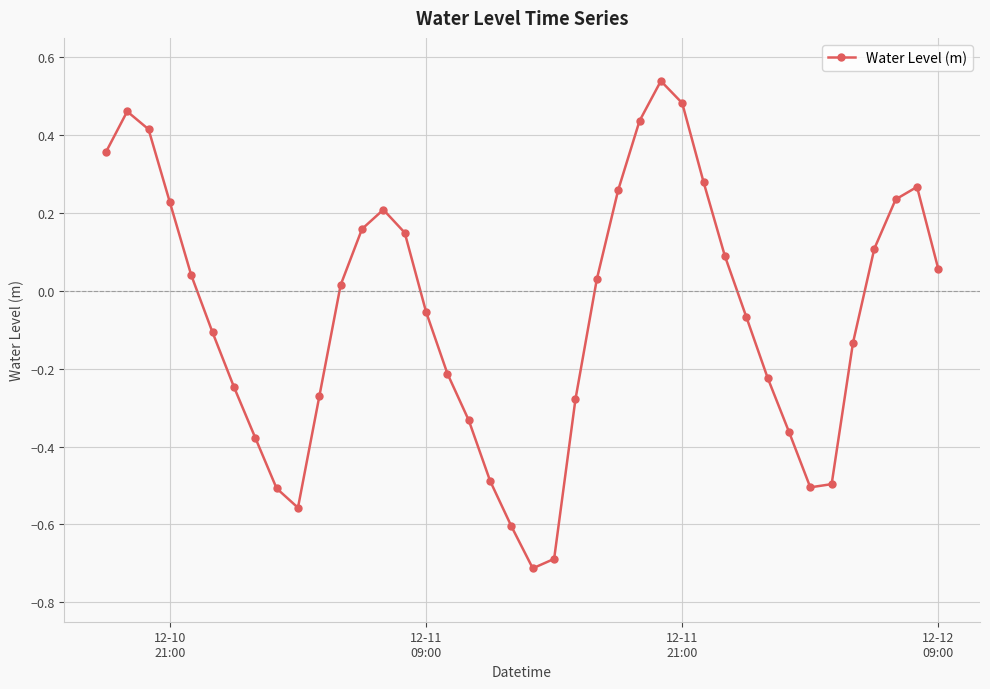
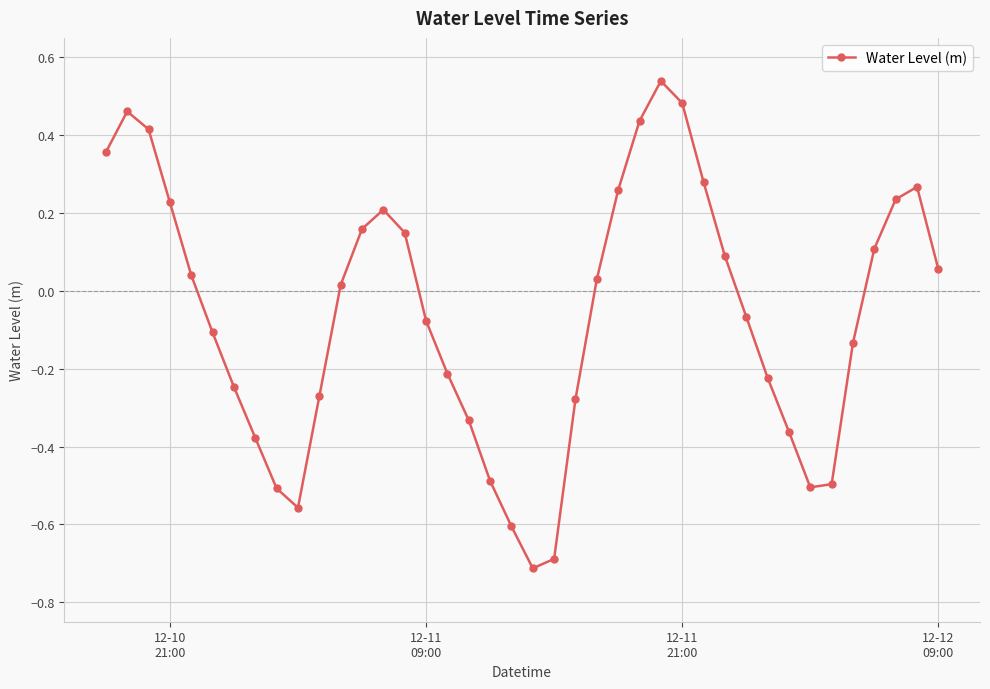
  {
    "12-10 21:00": 0.23,
-   "12-11 09:00": -0.05,
+   "12-11 09:00": -0.08,
    "12-11 21:00": 0.48,
    "12-12 09:00": 0.06
  }
